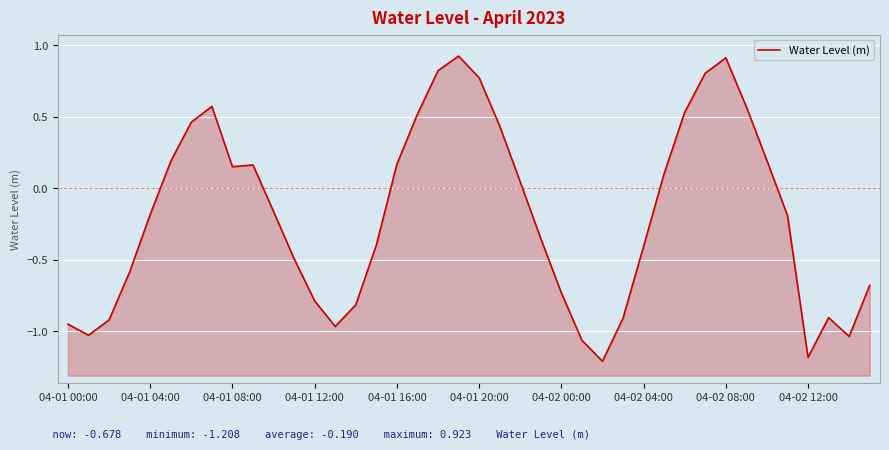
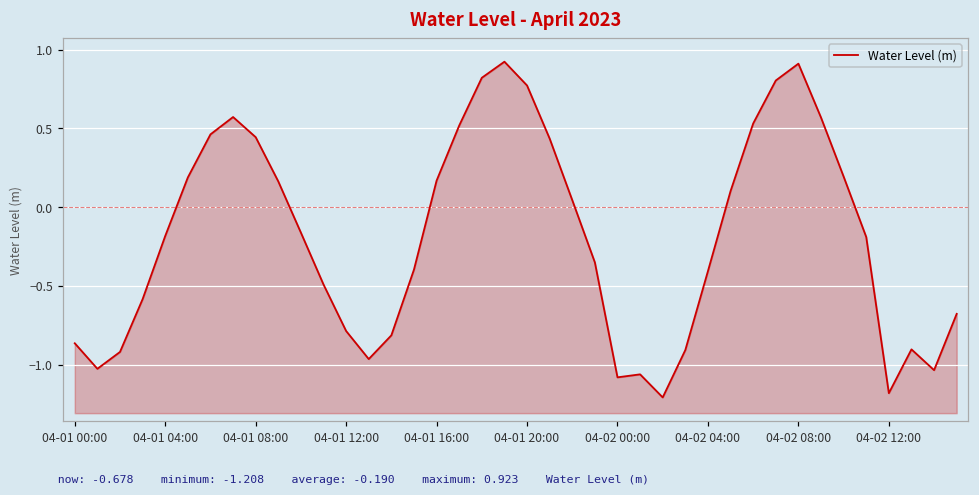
  {
-   "04-01 00:00": -0.95,
+   "04-01 00:00": -0.86,
    "04-01 04:00": -0.18,
-   "04-01 08:00": 0.15,
+   "04-01 08:00": 0.44,
    "04-01 12:00": -0.79,
    "04-01 16:00": 0.17,
    "04-01 20:00": 0.77,
-   "04-02 00:00": -0.73,
+   "04-02 00:00": -1.08,
    "04-02 04:00": -0.41,
    "04-02 08:00": 0.91,
    "04-02 12:00": -1.18
  }
